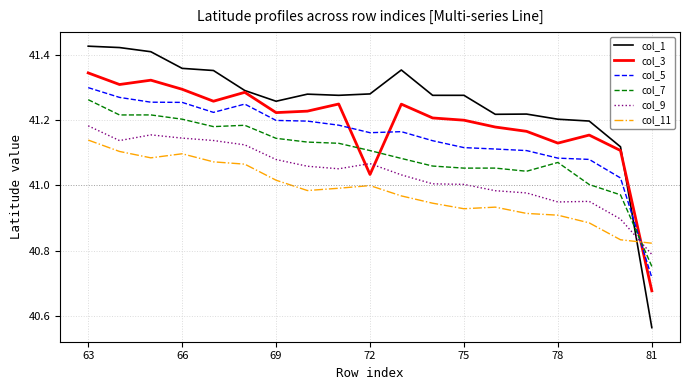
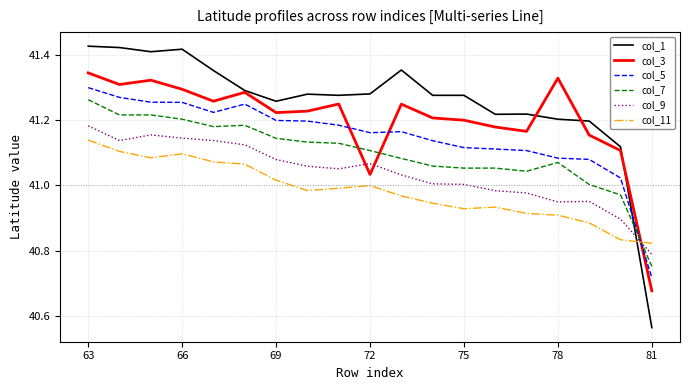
  {
    "col_1": {
      "63": 41.43,
-     "66": 41.36,
+     "66": 41.42,
      "69": 41.26,
      "72": 41.28,
      "75": 41.28,
      "78": 41.20,
      "81": 40.56
    },
    "col_3": {
      "63": 41.35,
      "66": 41.30,
      "69": 41.22,
      "72": 41.03,
      "75": 41.20,
-     "78": 41.13,
+     "78": 41.33,
      "81": 40.68
    },
    "col_5": {
      "63": 41.30,
      "66": 41.25,
      "69": 41.20,
      "72": 41.16,
      "75": 41.12,
      "78": 41.08,
      "81": 40.72
    },
    "col_7": {
      "63": 41.26,
      "66": 41.20,
      "69": 41.14,
      "72": 41.11,
      "75": 41.05,
      "78": 41.07,
      "81": 40.75
    },
    "col_9": {
      "63": 41.18,
      "66": 41.15,
      "69": 41.08,
      "72": 41.07,
      "75": 41.00,
      "78": 40.95,
      "81": 40.79
    },
    "col_11": {
      "63": 41.14,
      "66": 41.10,
      "69": 41.02,
      "72": 41.00,
      "75": 40.93,
      "78": 40.91,
      "81": 40.82
    }
  }
